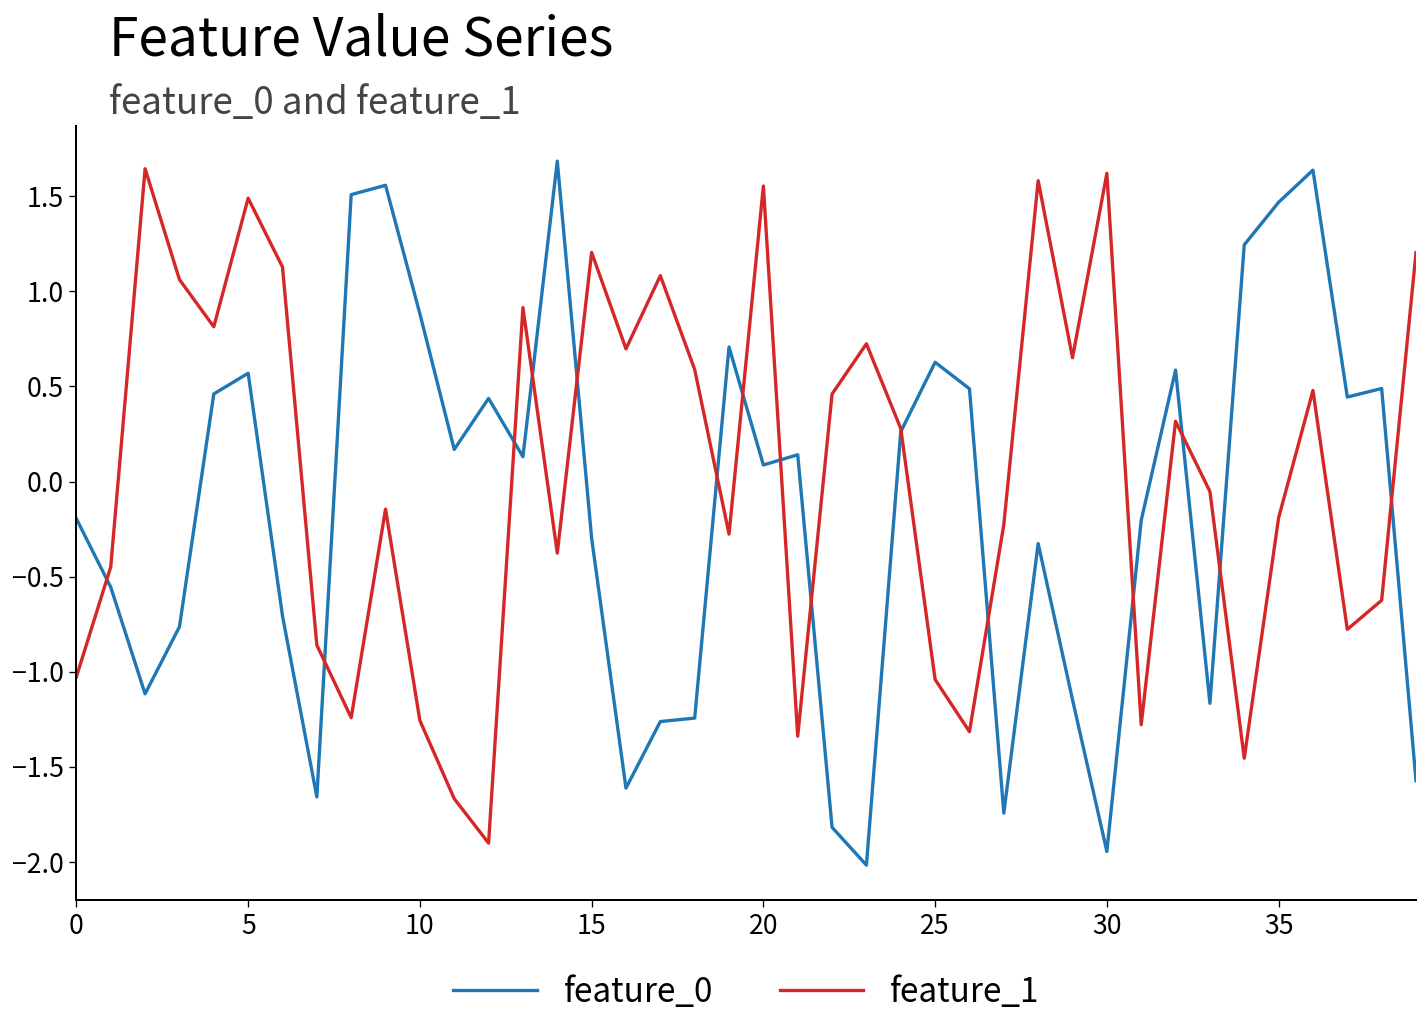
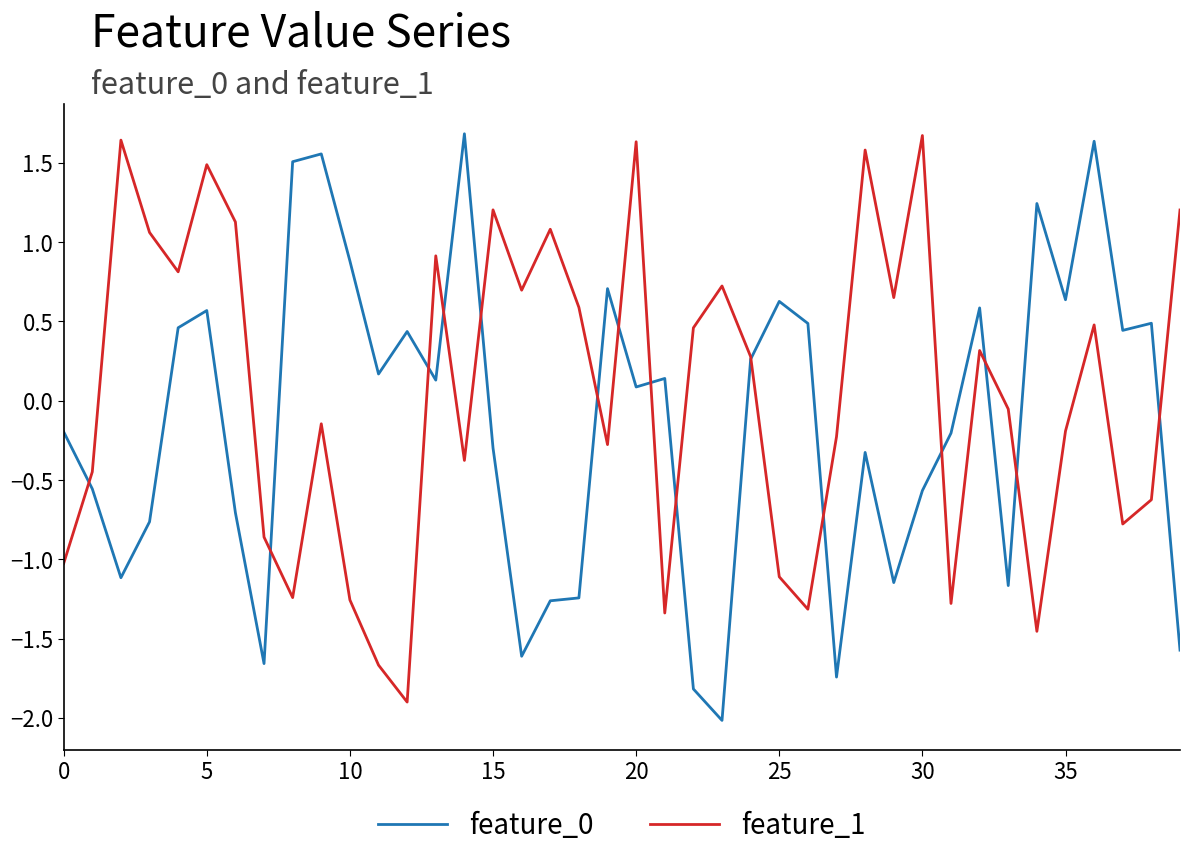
  {
    "feature_0": {
      "0": -0.20,
      "5": 0.57,
      "10": 0.88,
      "15": -0.30,
      "20": 0.09,
      "25": 0.63,
-     "30": -1.94,
-     "35": 1.47
+     "30": -0.57,
+     "35": 0.64
    },
    "feature_1": {
      "0": -1.03,
      "5": 1.49,
      "10": -1.26,
      "15": 1.20,
-     "20": 1.55,
-     "25": -1.04,
-     "30": 1.62,
+     "20": 1.63,
+     "25": -1.11,
+     "30": 1.67,
      "35": -0.19
    }
  }
